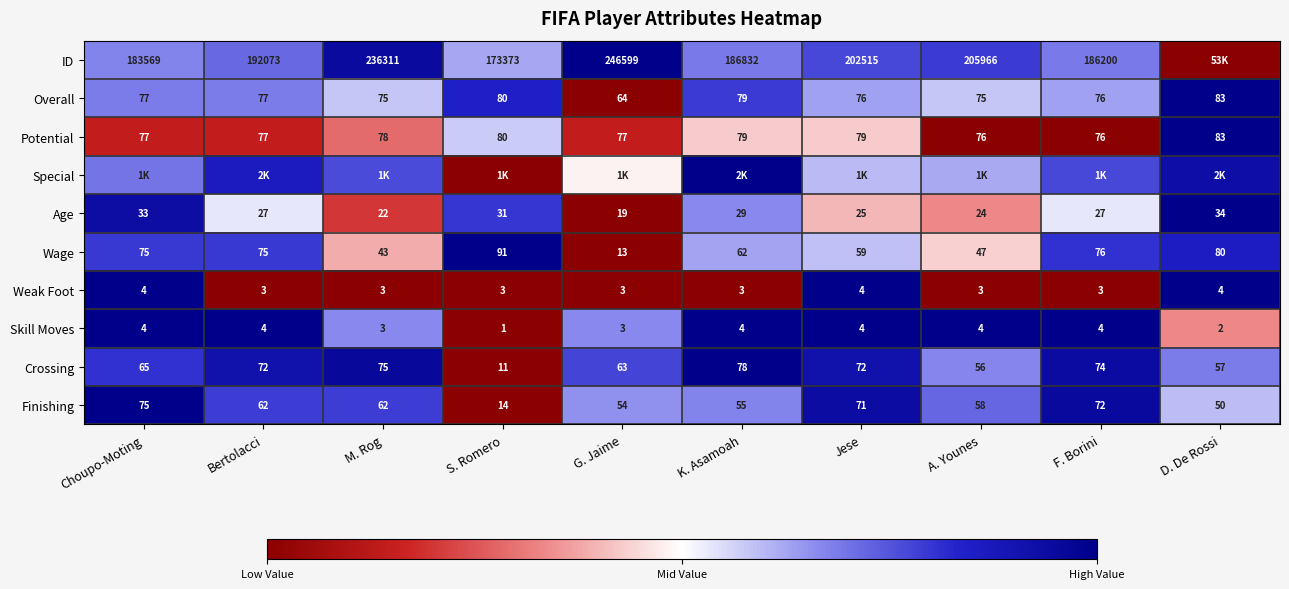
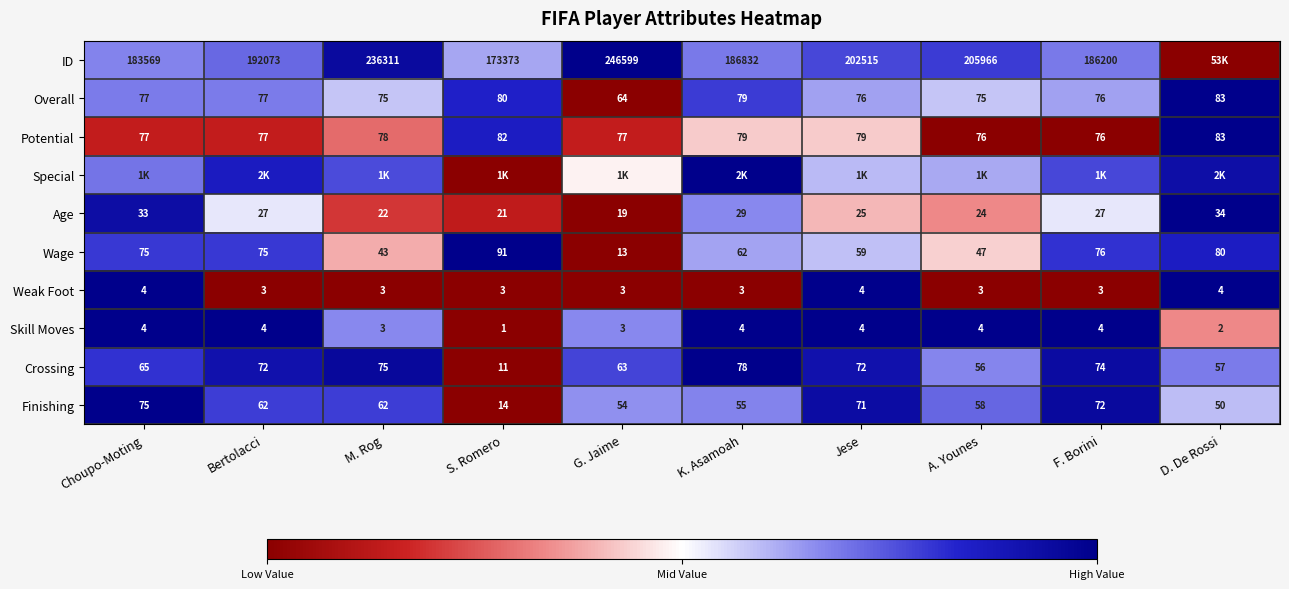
  {
    "ID": {
      "Choupo-Moting": "183569",
      "Bertolacci": "192073",
      "M. Rog": "236311",
      "S. Romero": "173373",
      "G. Jaime": "246599",
      "K. Asamoah": "186832",
      "Jese": "202515",
      "A. Younes": "205966",
      "F. Borini": "186200",
      "D. De Rossi": "53K"
    },
    "Overall": {
      "Choupo-Moting": "77",
      "Bertolacci": "77",
      "M. Rog": "75",
      "S. Romero": "80",
      "G. Jaime": "64",
      "K. Asamoah": "79",
      "Jese": "76",
      "A. Younes": "75",
      "F. Borini": "76",
      "D. De Rossi": "83"
    },
    "Potential": {
      "Choupo-Moting": "77",
      "Bertolacci": "77",
      "M. Rog": "78",
-     "S. Romero": "80",
+     "S. Romero": "82",
      "G. Jaime": "77",
      "K. Asamoah": "79",
      "Jese": "79",
      "A. Younes": "76",
      "F. Borini": "76",
      "D. De Rossi": "83"
    },
    "Special": {
      "Choupo-Moting": "1K",
      "Bertolacci": "2K",
      "M. Rog": "1K",
      "S. Romero": "1K",
      "G. Jaime": "1K",
      "K. Asamoah": "2K",
      "Jese": "1K",
      "A. Younes": "1K",
      "F. Borini": "1K",
      "D. De Rossi": "2K"
    },
    "Age": {
      "Choupo-Moting": "33",
      "Bertolacci": "27",
      "M. Rog": "22",
-     "S. Romero": "31",
+     "S. Romero": "21",
      "G. Jaime": "19",
      "K. Asamoah": "29",
      "Jese": "25",
      "A. Younes": "24",
      "F. Borini": "27",
      "D. De Rossi": "34"
    },
    "Wage": {
      "Choupo-Moting": "75",
      "Bertolacci": "75",
      "M. Rog": "43",
      "S. Romero": "91",
      "G. Jaime": "13",
      "K. Asamoah": "62",
      "Jese": "59",
      "A. Younes": "47",
      "F. Borini": "76",
      "D. De Rossi": "80"
    },
    "Weak Foot": {
      "Choupo-Moting": "4",
      "Bertolacci": "3",
      "M. Rog": "3",
      "S. Romero": "3",
      "G. Jaime": "3",
      "K. Asamoah": "3",
      "Jese": "4",
      "A. Younes": "3",
      "F. Borini": "3",
      "D. De Rossi": "4"
    },
    "Skill Moves": {
      "Choupo-Moting": "4",
      "Bertolacci": "4",
      "M. Rog": "3",
      "S. Romero": "1",
      "G. Jaime": "3",
      "K. Asamoah": "4",
      "Jese": "4",
      "A. Younes": "4",
      "F. Borini": "4",
      "D. De Rossi": "2"
    },
    "Crossing": {
      "Choupo-Moting": "65",
      "Bertolacci": "72",
      "M. Rog": "75",
      "S. Romero": "11",
      "G. Jaime": "63",
      "K. Asamoah": "78",
      "Jese": "72",
      "A. Younes": "56",
      "F. Borini": "74",
      "D. De Rossi": "57"
    },
    "Finishing": {
      "Choupo-Moting": "75",
      "Bertolacci": "62",
      "M. Rog": "62",
      "S. Romero": "14",
      "G. Jaime": "54",
      "K. Asamoah": "55",
      "Jese": "71",
      "A. Younes": "58",
      "F. Borini": "72",
      "D. De Rossi": "50"
    }
  }
